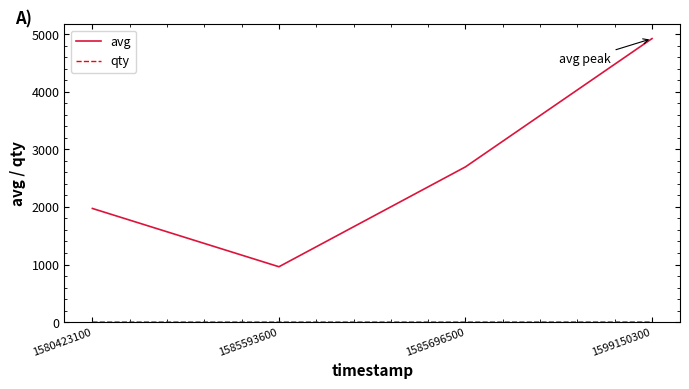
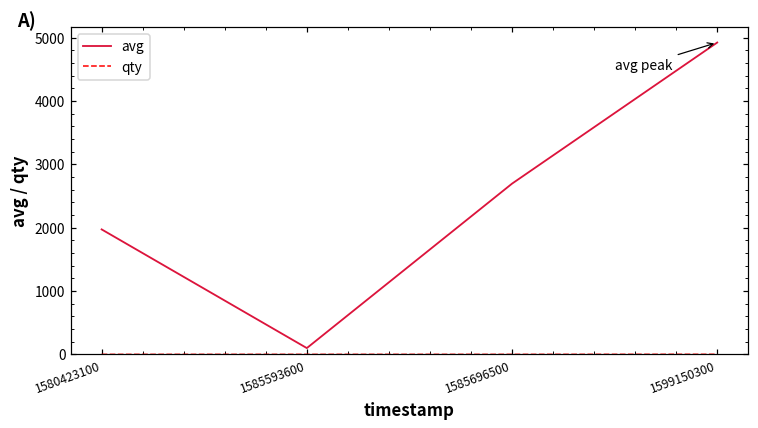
  {
    "avg": {
      "1580423100": 2000,
-     "1585593600": 1000,
+     "1585593600": 100,
      "1585696500": 2700,
      "1599150300": 4900
    },
    "qty": {
      "1580423100": 0,
      "1585593600": 0,
      "1585696500": 0,
      "1599150300": 0
    }
  }
